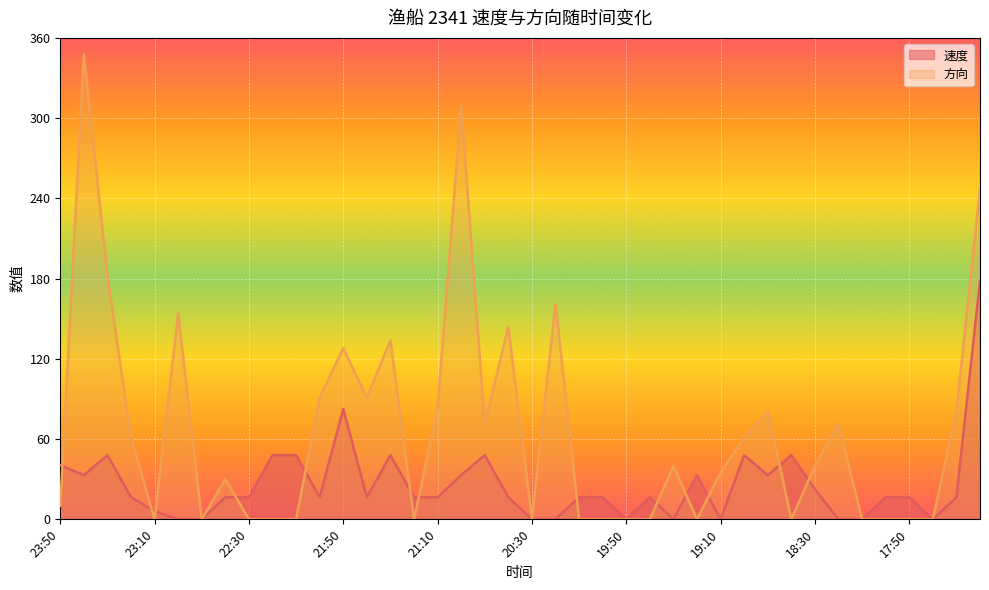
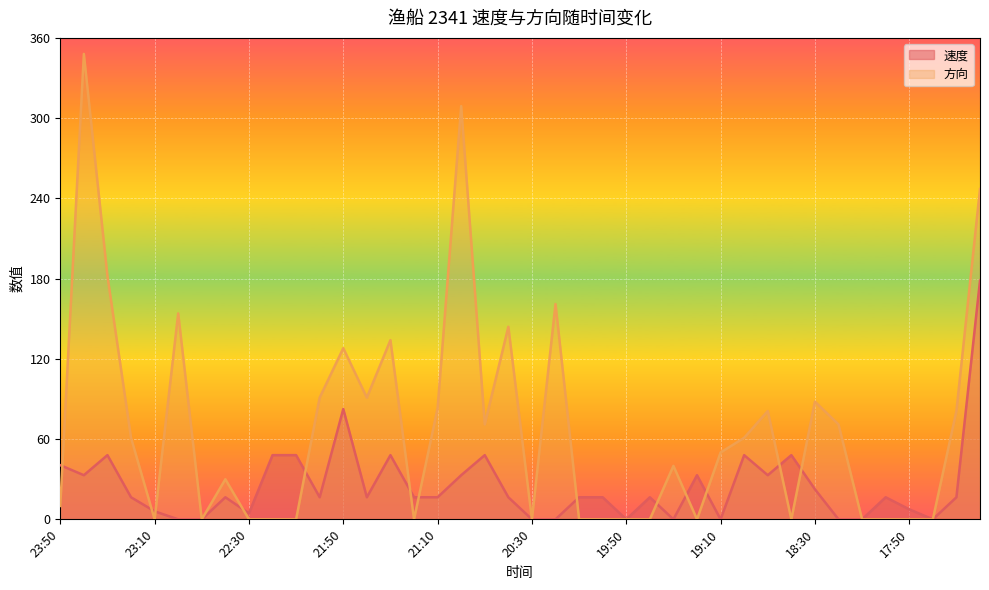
  {
    "速度": {
      "23:50": 41,
      "23:10": 6,
-     "22:30": 17,
+     "22:30": 5,
      "21:50": 83,
      "21:10": 17,
      "19:10": 0,
      "18:30": 23,
-     "17:50": 17
+     "17:50": 8
    },
    "方向": {
      "23:50": 10,
      "23:10": 0,
      "22:30": 0,
      "21:50": 128,
      "21:10": 83,
-     "19:10": 35,
-     "18:30": 40,
+     "19:10": 50,
+     "18:30": 88,
      "17:50": 0
    }
  }
